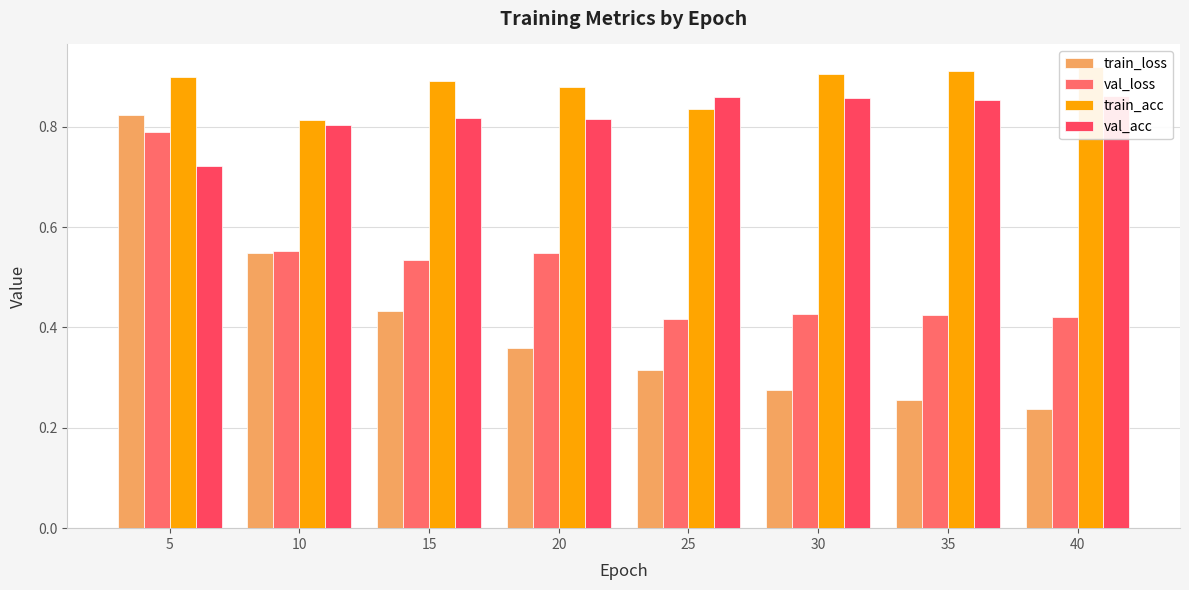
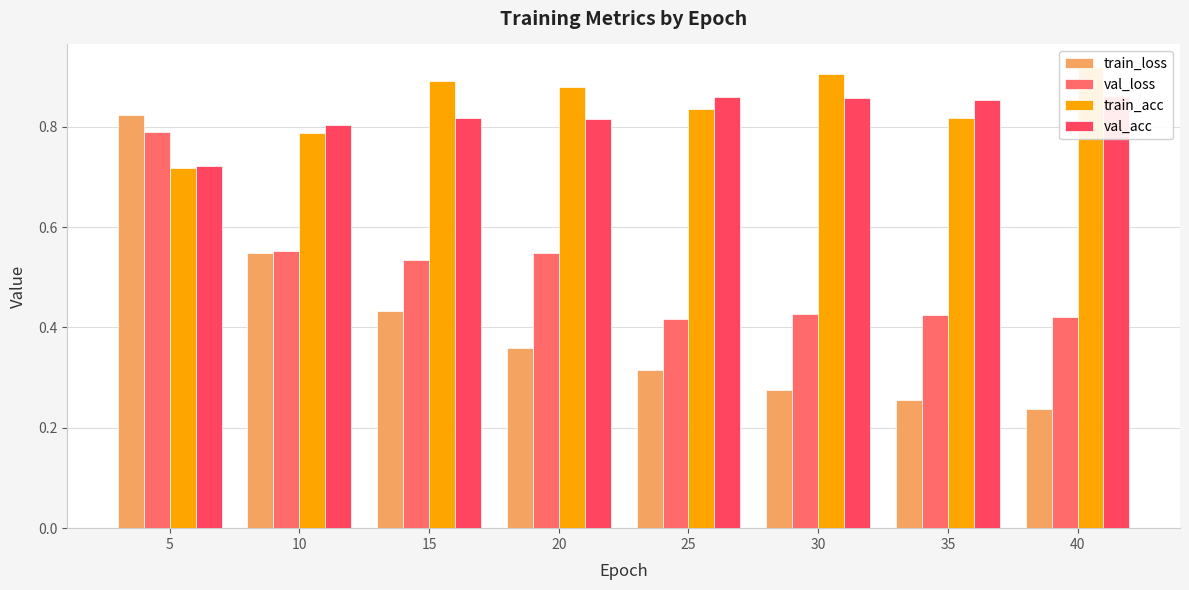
  {
    "train_acc": {
-     "5": 0.90,
-     "10": 0.81,
+     "5": 0.72,
+     "10": 0.79,
      "15": 0.89,
      "20": 0.88,
      "25": 0.83,
      "30": 0.90,
-     "35": 0.91
+     "35": 0.82
    }
  }
